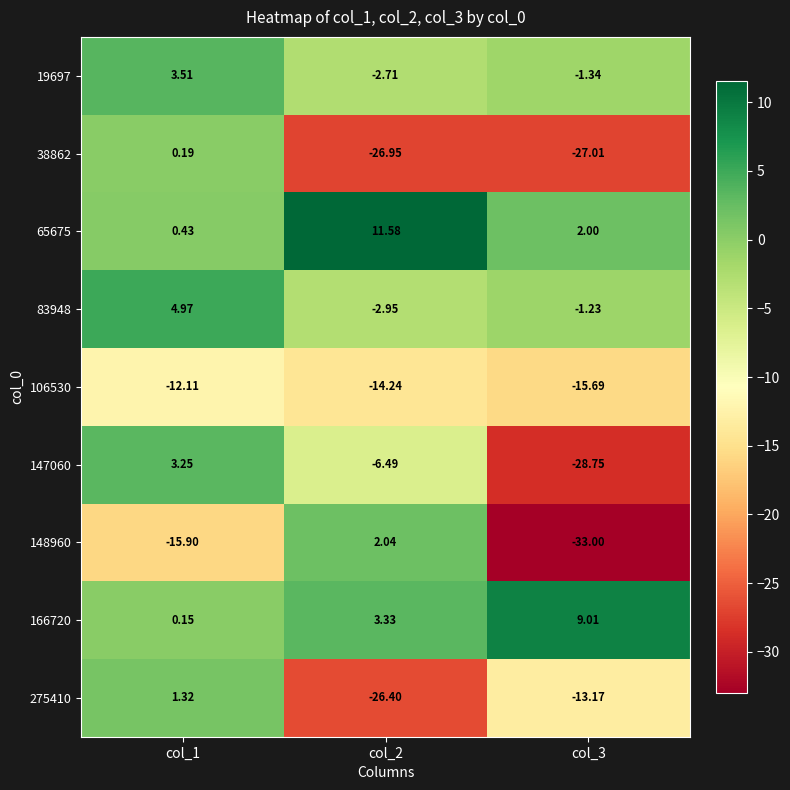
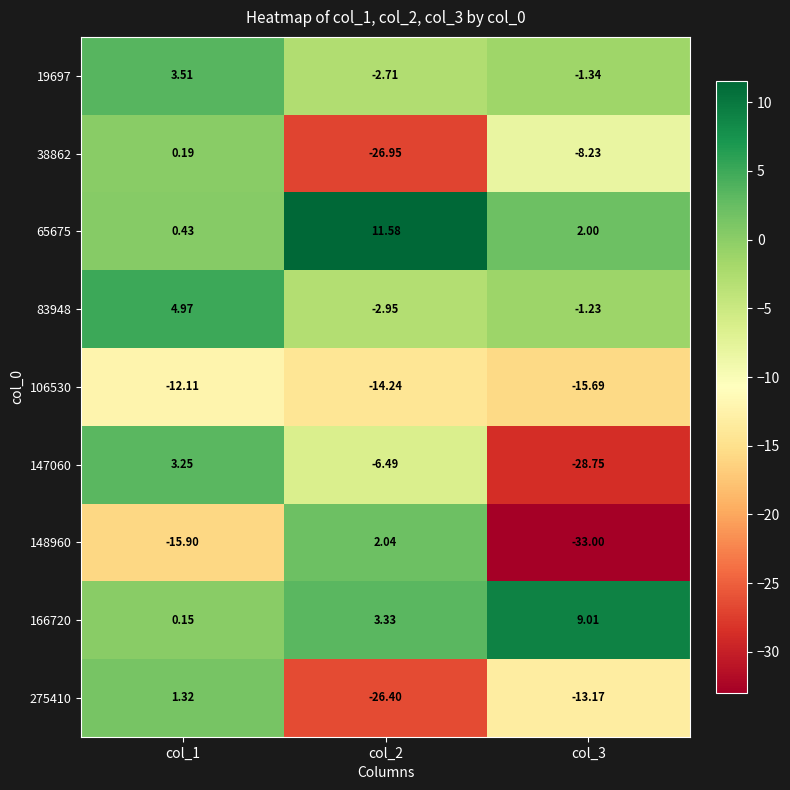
  {
    "19697": {
      "col_1": 3.51,
      "col_2": -2.71,
      "col_3": -1.34
    },
    "38862": {
      "col_1": 0.19,
      "col_2": -26.95,
-     "col_3": -27.01
+     "col_3": -8.23
    },
    "65675": {
      "col_1": 0.43,
      "col_2": 11.58,
      "col_3": 2.00
    },
    "83948": {
      "col_1": 4.97,
      "col_2": -2.95,
      "col_3": -1.23
    },
    "106530": {
      "col_1": -12.11,
      "col_2": -14.24,
      "col_3": -15.69
    },
    "147060": {
      "col_1": 3.25,
      "col_2": -6.49,
      "col_3": -28.75
    },
    "148960": {
      "col_1": -15.90,
      "col_2": 2.04,
      "col_3": -33.00
    },
    "166720": {
      "col_1": 0.15,
      "col_2": 3.33,
      "col_3": 9.01
    },
    "275410": {
      "col_1": 1.32,
      "col_2": -26.40,
      "col_3": -13.17
    }
  }
